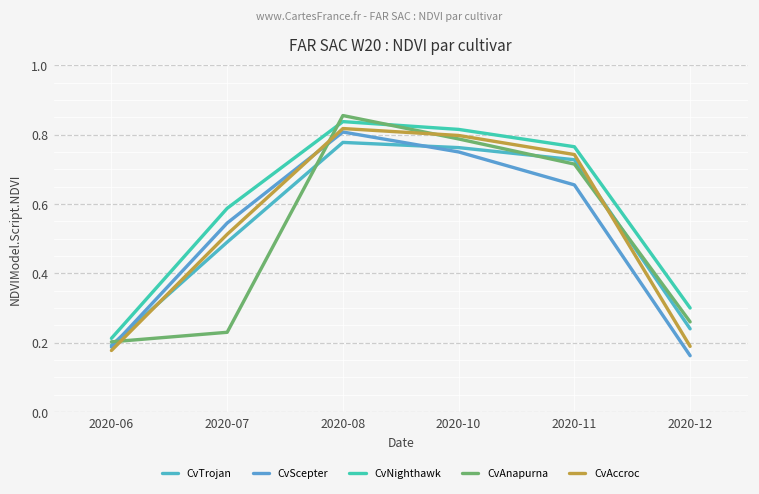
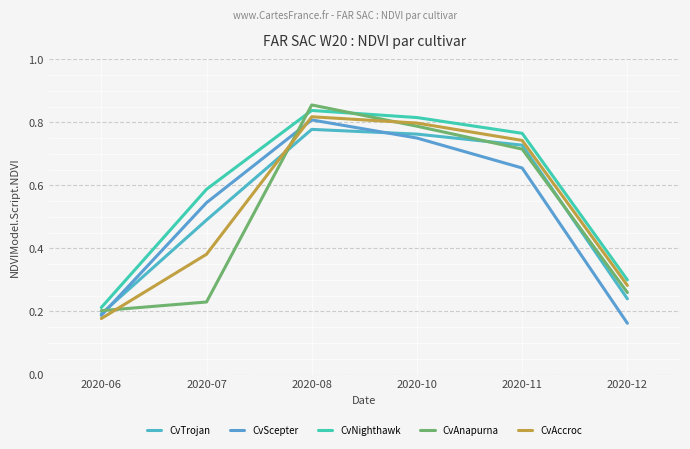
  {
    "CvAnapurna": {
      "2020-06": 0.20,
      "2020-07": 0.23,
      "2020-08": 0.86,
      "2020-10": 0.79,
      "2020-11": 0.72,
      "2020-12": 0.26
    },
    "CvAccroc": {
      "2020-06": 0.18,
-     "2020-07": 0.51,
+     "2020-07": 0.38,
      "2020-08": 0.82,
      "2020-10": 0.80,
      "2020-11": 0.74,
-     "2020-12": 0.19
+     "2020-12": 0.28
    }
  }
